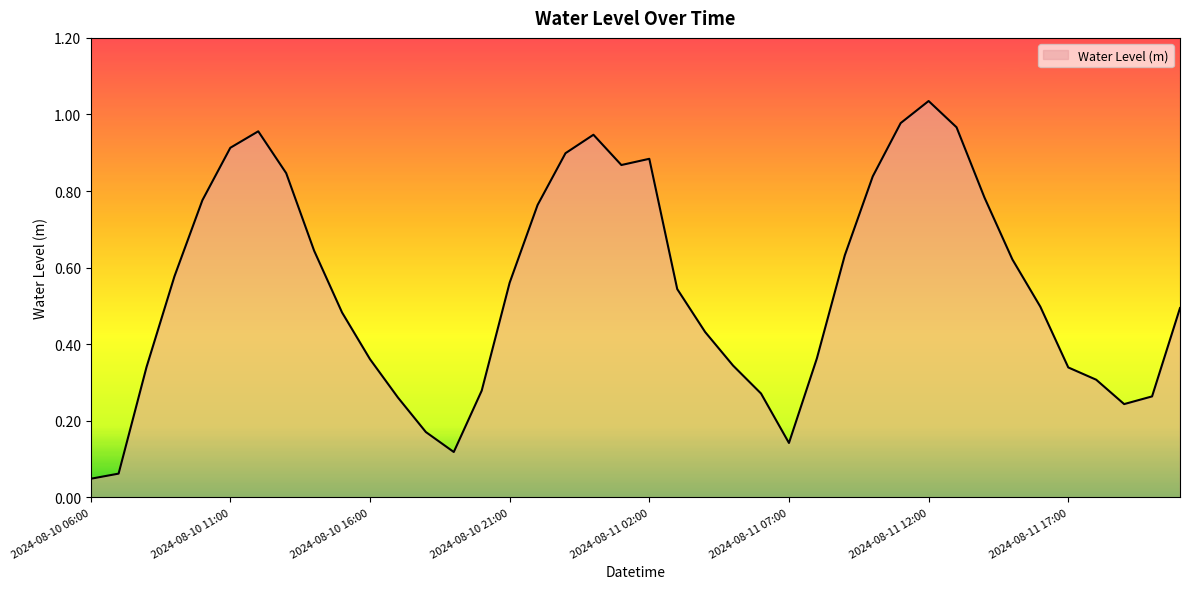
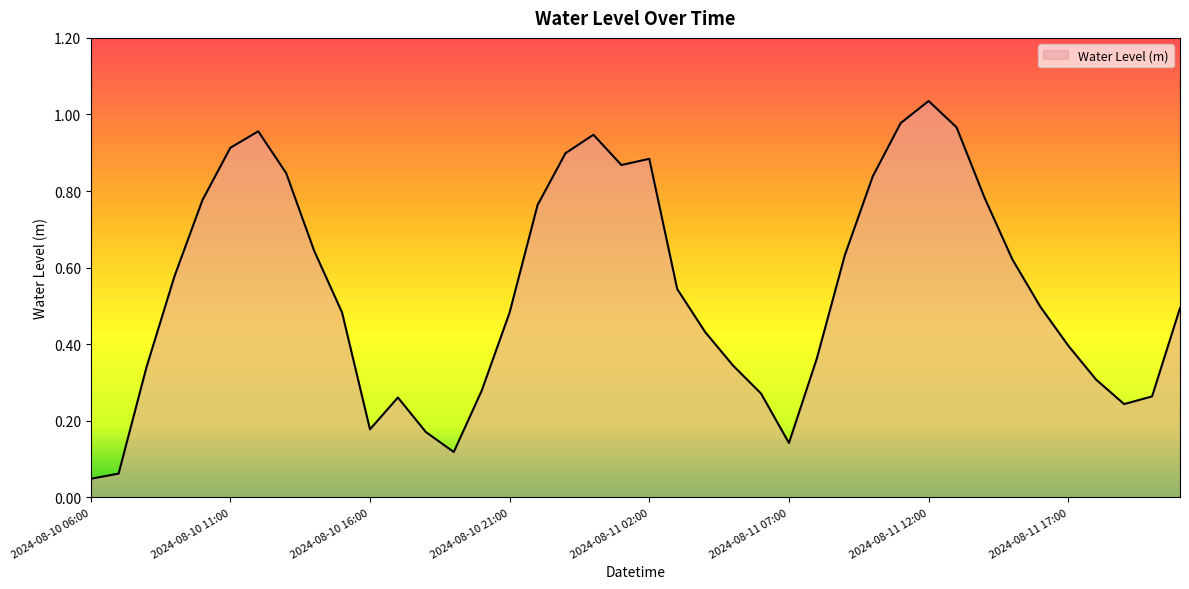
  {
    "2024-08-10 06:00": 0.05,
    "2024-08-10 11:00": 0.91,
-   "2024-08-10 16:00": 0.36,
-   "2024-08-10 21:00": 0.56,
+   "2024-08-10 16:00": 0.18,
+   "2024-08-10 21:00": 0.48,
    "2024-08-11 02:00": 0.88,
    "2024-08-11 07:00": 0.14,
    "2024-08-11 12:00": 1.04,
-   "2024-08-11 17:00": 0.34
+   "2024-08-11 17:00": 0.40
  }
